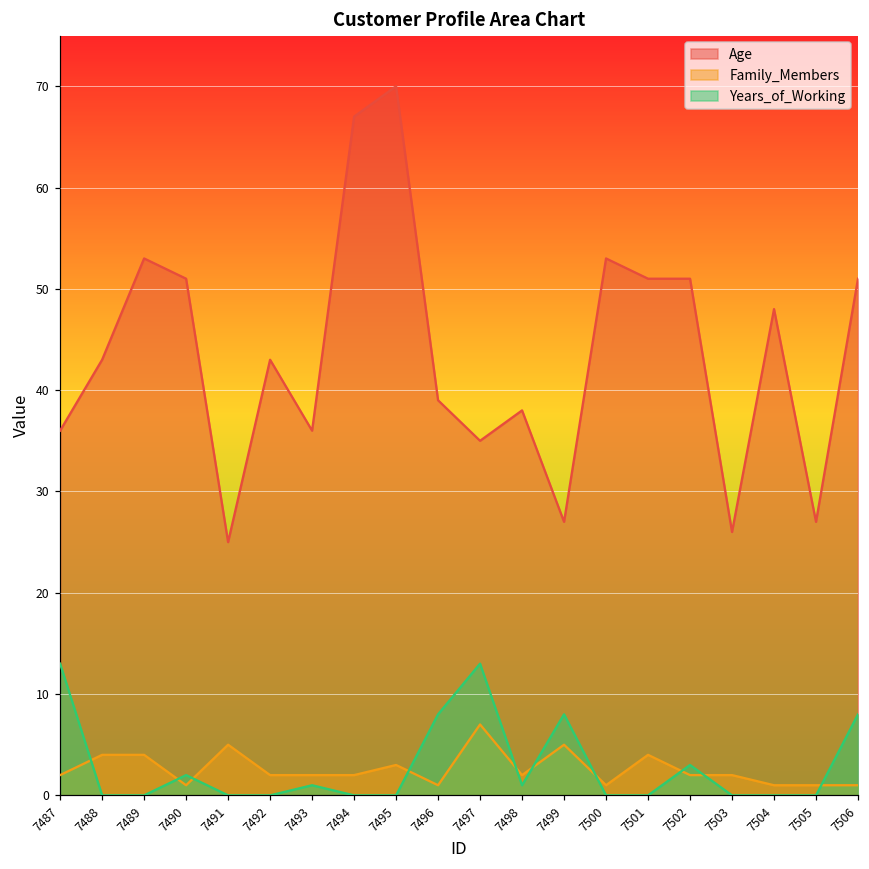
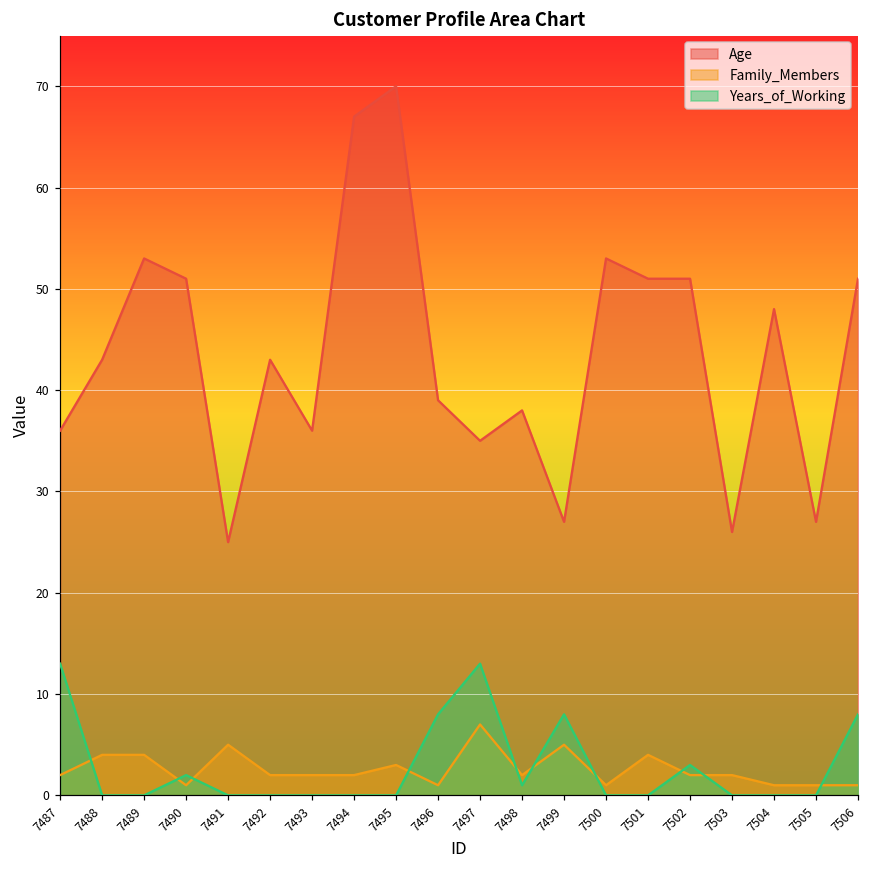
  {
    "Age": {
      "7487": 36,
      "7488": 43,
      "7489": 53,
      "7490": 51,
      "7491": 25,
      "7492": 43,
      "7493": 36,
      "7494": 67,
      "7495": 70,
      "7496": 39,
      "7497": 35,
      "7498": 38,
      "7499": 27,
      "7500": 53,
      "7501": 51,
      "7502": 51,
      "7503": 26,
      "7504": 48,
      "7505": 27,
      "7506": 51
    },
    "Family_Members": {
      "7487": 2,
      "7488": 4,
      "7489": 4,
      "7490": 1,
      "7491": 5,
      "7492": 2,
      "7493": 2,
      "7494": 2,
      "7495": 3,
      "7496": 1,
      "7497": 7,
      "7498": 2,
      "7499": 5,
      "7500": 1,
      "7501": 4,
      "7502": 2,
      "7503": 2,
      "7504": 1,
      "7505": 1,
      "7506": 1
    },
    "Years_of_Working": {
      "7487": 13,
      "7488": 0,
      "7489": 0,
      "7490": 2,
      "7491": 0,
      "7492": 0,
-     "7493": 1,
+     "7493": 0,
      "7494": 0,
      "7495": 0,
      "7496": 8,
      "7497": 13,
      "7498": 1,
      "7499": 8,
      "7500": 0,
      "7501": 0,
      "7502": 3,
      "7503": 0,
      "7504": 0,
      "7505": 0,
      "7506": 8
    }
  }
